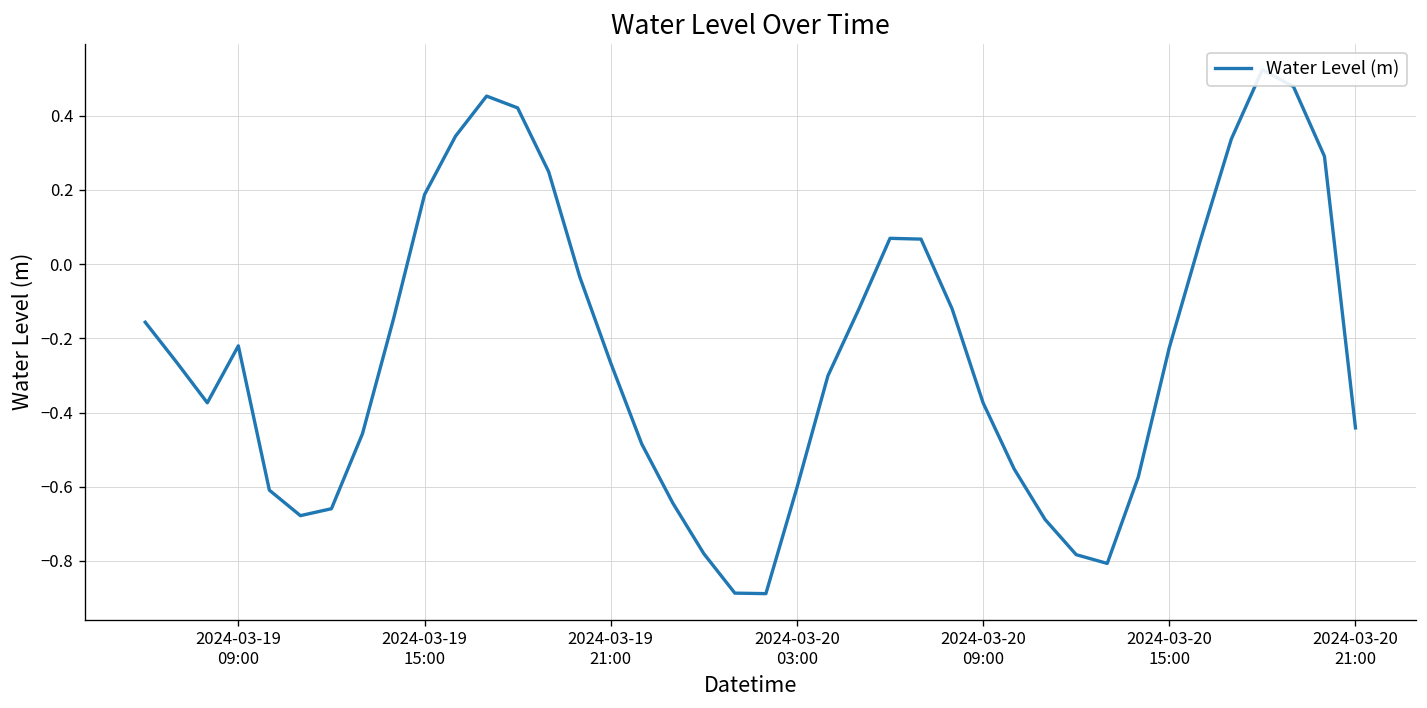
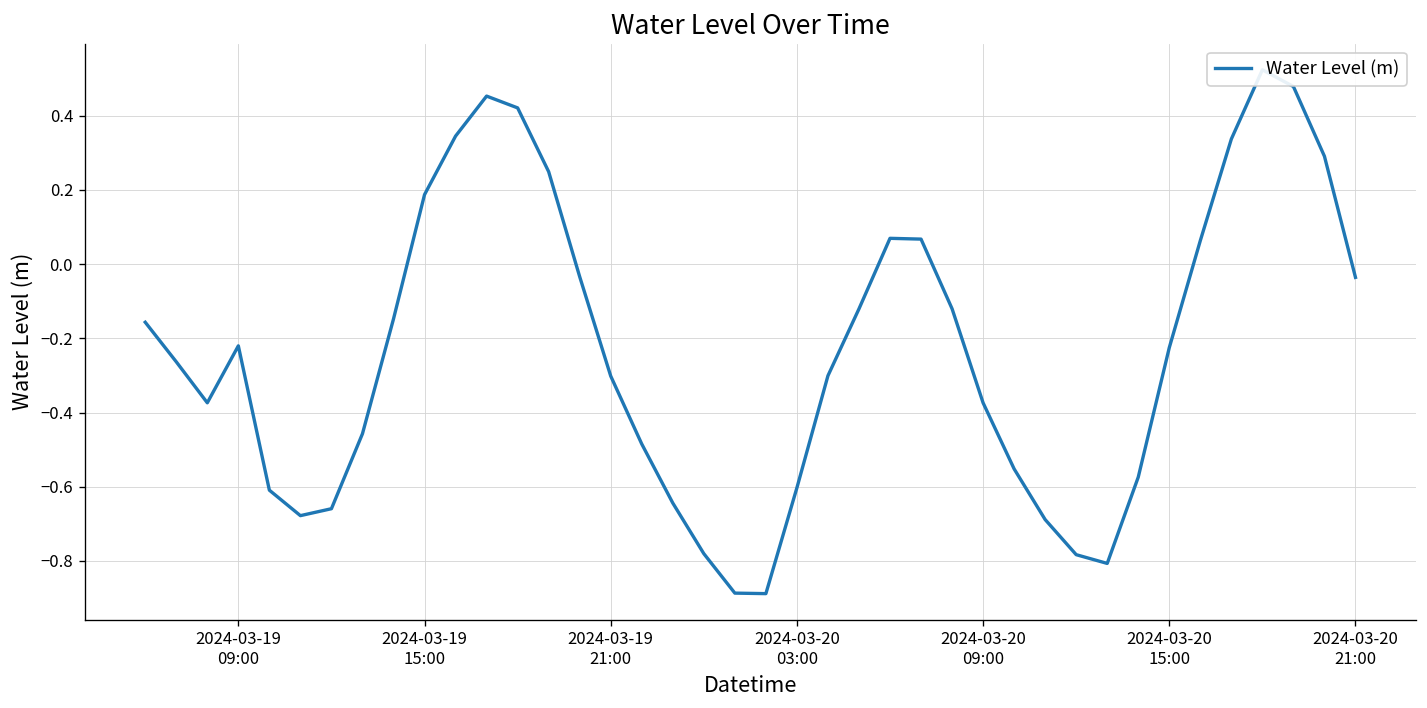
  {
    "2024-03-19 09:00": -0.22,
    "2024-03-19 15:00": 0.19,
-   "2024-03-19 21:00": -0.27,
+   "2024-03-19 21:00": -0.30,
    "2024-03-20 03:00": -0.60,
    "2024-03-20 09:00": -0.37,
    "2024-03-20 15:00": -0.22,
-   "2024-03-20 21:00": -0.44
+   "2024-03-20 21:00": -0.04
  }
